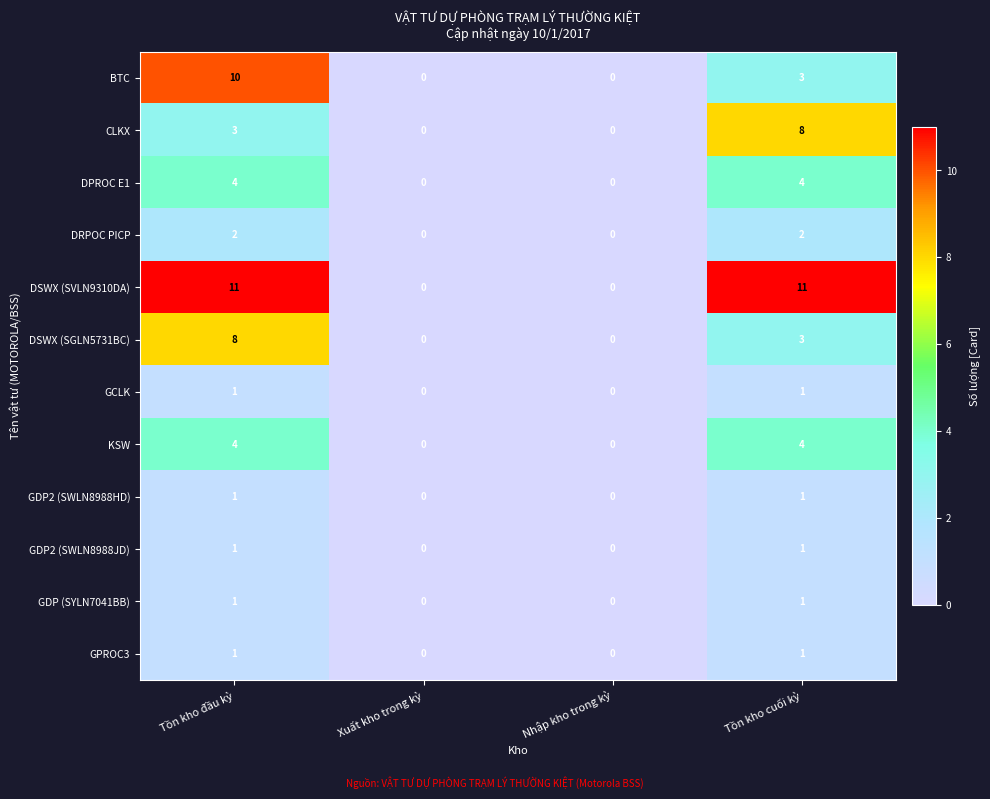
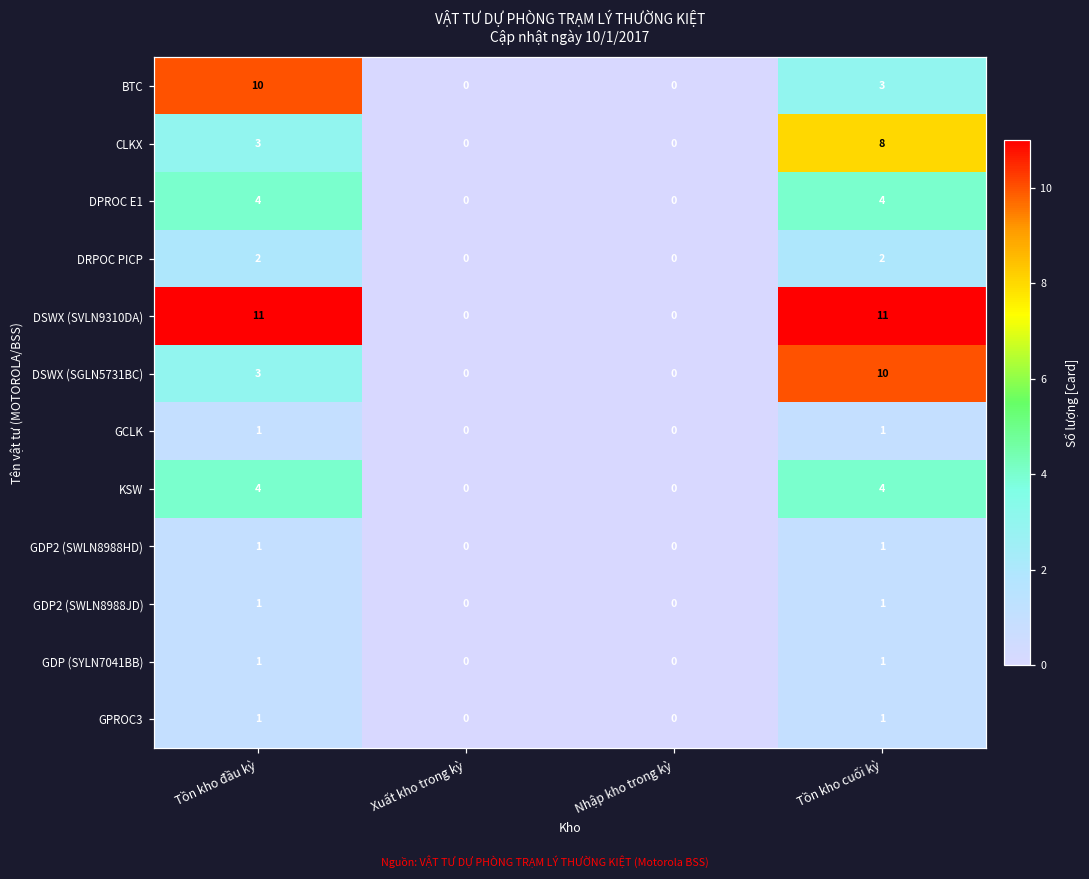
  {
    "BTC": {
      "Tồn kho đầu kỳ": 10,
      "Tồn kho cuối kỳ": 3
    },
    "CLKX": {
      "Tồn kho đầu kỳ": 3,
      "Tồn kho cuối kỳ": 8
    },
    "DPROC E1": {
      "Tồn kho đầu kỳ": 4,
      "Tồn kho cuối kỳ": 4
    },
    "DRPOC PICP": {
      "Tồn kho đầu kỳ": 2,
      "Tồn kho cuối kỳ": 2
    },
    "DSWX (SVLN9310DA)": {
      "Tồn kho đầu kỳ": 11,
      "Tồn kho cuối kỳ": 11
    },
    "DSWX (SGLN5731BC)": {
-     "Tồn kho đầu kỳ": 8,
-     "Tồn kho cuối kỳ": 3
+     "Tồn kho đầu kỳ": 3,
+     "Tồn kho cuối kỳ": 10
    },
    "GCLK": {
      "Tồn kho đầu kỳ": 1,
      "Tồn kho cuối kỳ": 1
    },
    "KSW": {
      "Tồn kho đầu kỳ": 4,
      "Tồn kho cuối kỳ": 4
    },
    "GDP2 (SWLN8988HD)": {
      "Tồn kho đầu kỳ": 1,
      "Tồn kho cuối kỳ": 1
    },
    "GDP2 (SWLN8988JD)": {
      "Tồn kho đầu kỳ": 1,
      "Tồn kho cuối kỳ": 1
    },
    "GDP (SYLN7041BB)": {
      "Tồn kho đầu kỳ": 1,
      "Tồn kho cuối kỳ": 1
    },
    "GPROC3": {
      "Tồn kho đầu kỳ": 1,
      "Tồn kho cuối kỳ": 1
    }
  }
